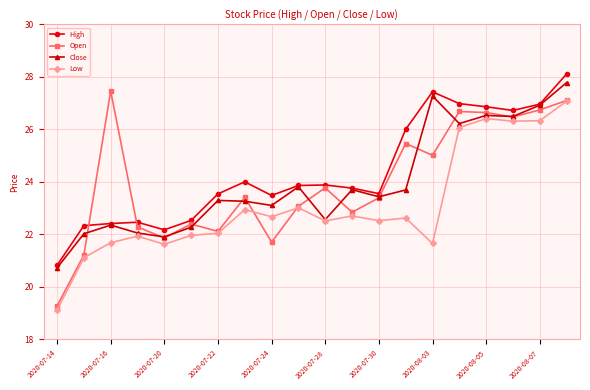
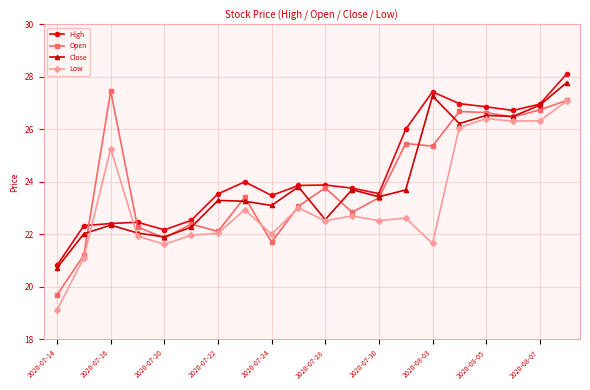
  {
    "Open": {
-     "2020-07-14": 19.3,
+     "2020-07-14": 19.7,
      "2020-07-16": 27.5,
      "2020-07-24": 21.7,
      "2020-07-28": 23.8,
-     "2020-08-03": 25.0,
+     "2020-08-03": 25.4,
      "2020-08-05": 26.6,
      "2020-08-07": 26.7
    },
    "Low": {
      "2020-07-14": 19.1,
-     "2020-07-16": 21.7,
+     "2020-07-16": 25.3,
      "2020-07-20": 21.6,
-     "2020-07-24": 22.7,
+     "2020-07-24": 22.0,
      "2020-07-30": 22.5,
      "2020-08-03": 21.7,
      "2020-08-05": 26.4,
      "2020-08-07": 26.3
    }
  }
